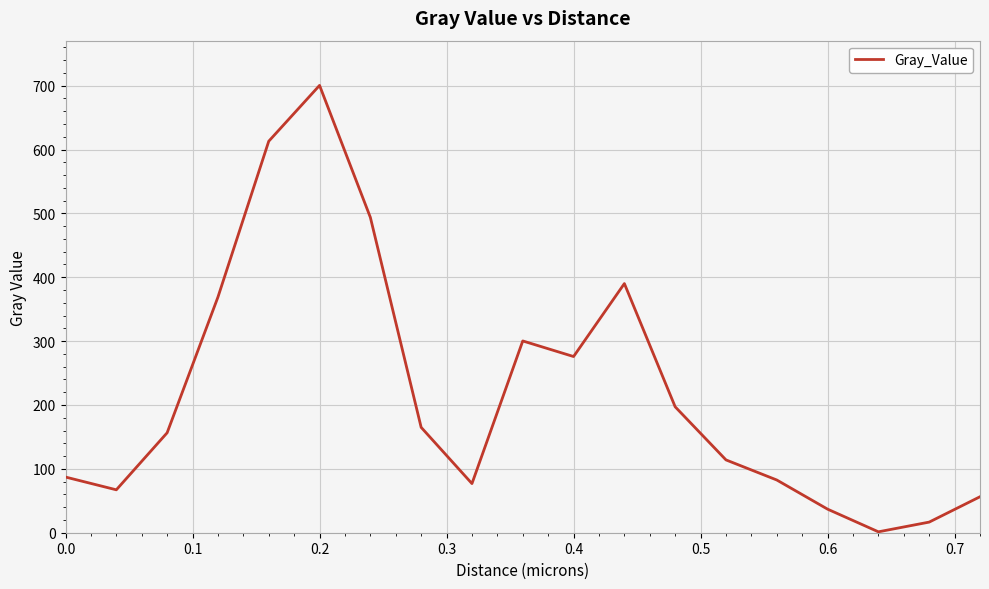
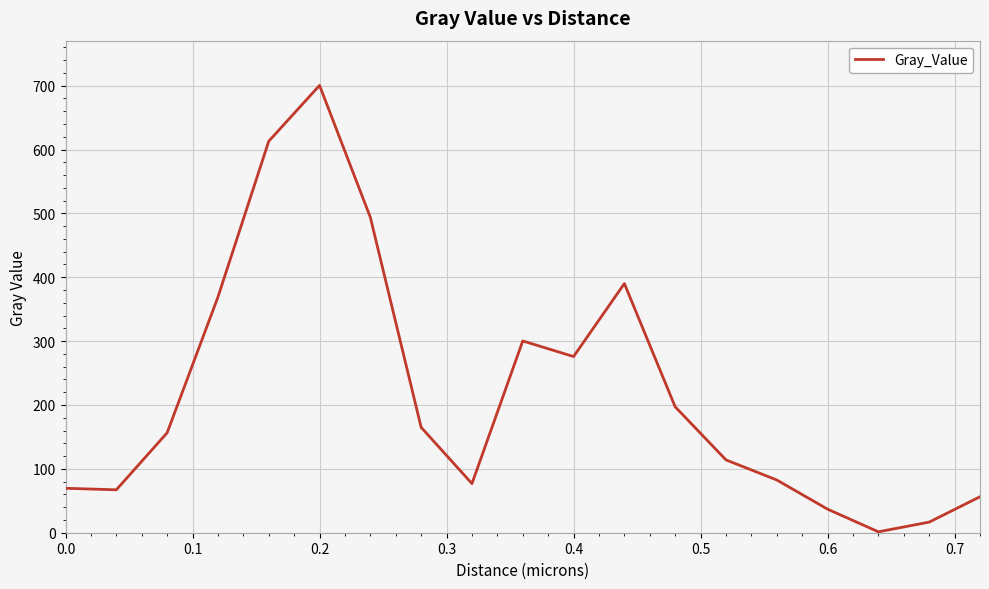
  {
-   "0.0": 90,
+   "0.0": 70,
    "0.2": 700,
    "0.4": 280,
    "0.6": 40
  }
